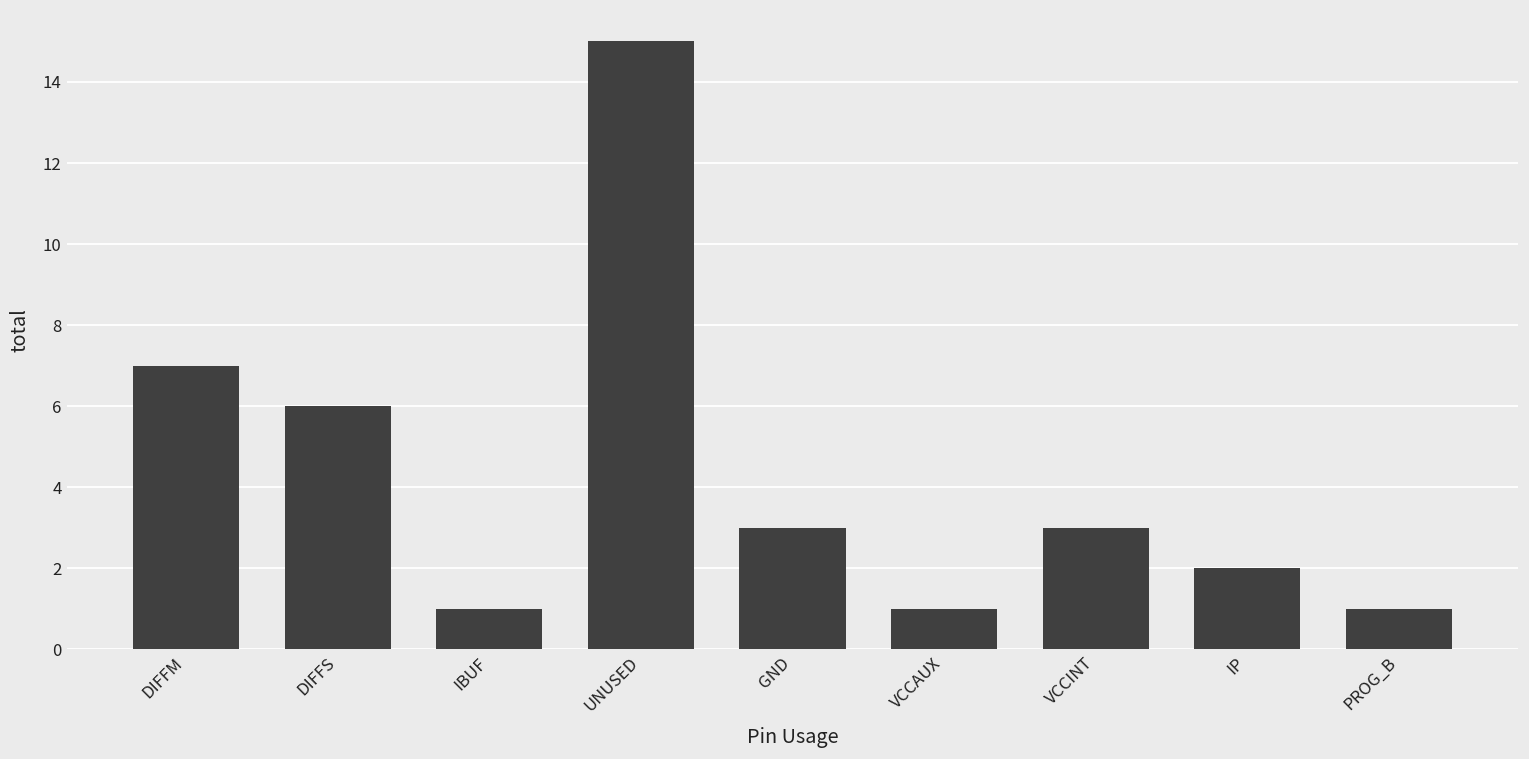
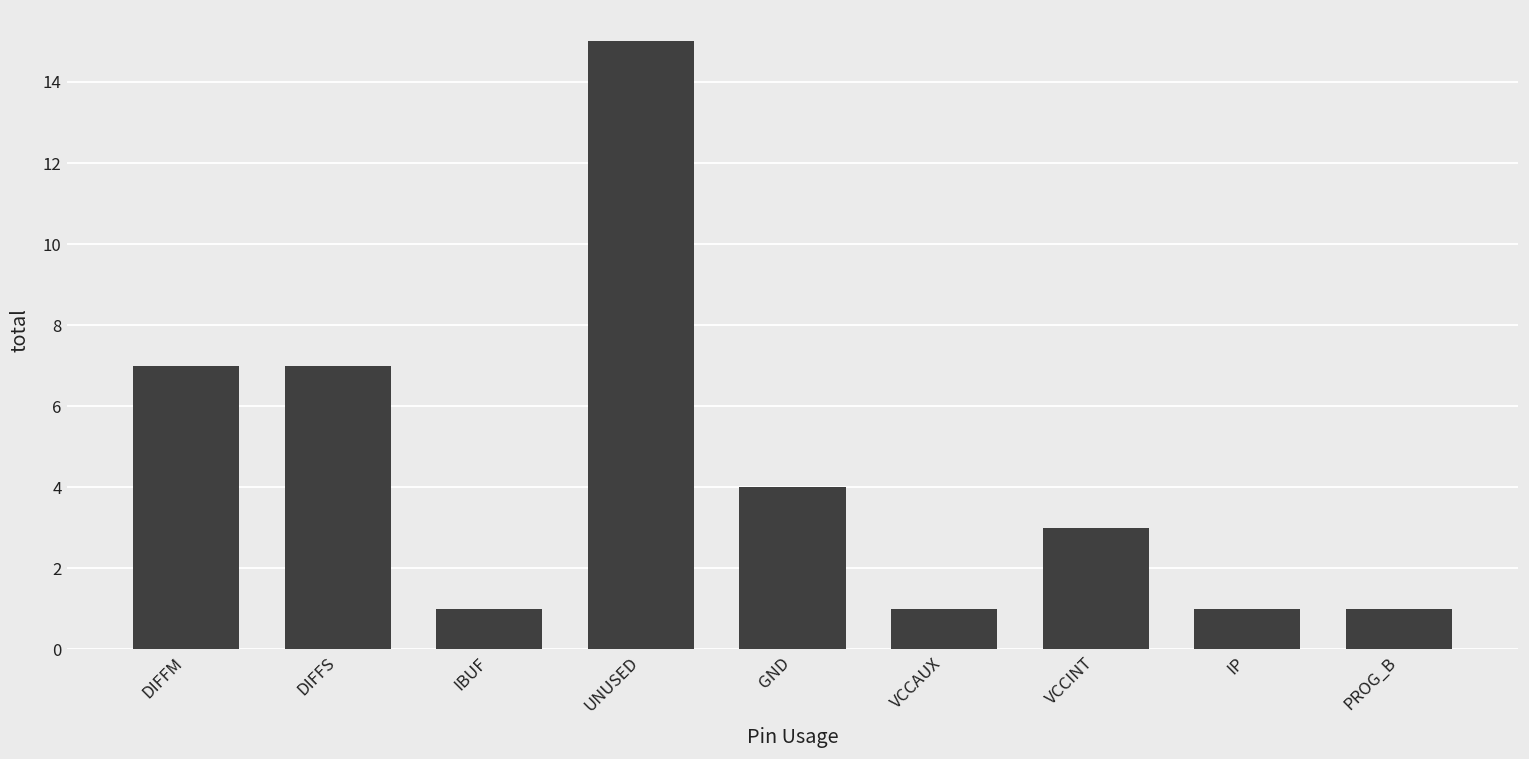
  {
    "DIFFM": 7,
-   "DIFFS": 6,
+   "DIFFS": 7,
    "IBUF": 1,
    "UNUSED": 15,
-   "GND": 3,
+   "GND": 4,
    "VCCAUX": 1,
    "VCCINT": 3,
-   "IP": 2,
+   "IP": 1,
    "PROG_B": 1
  }
